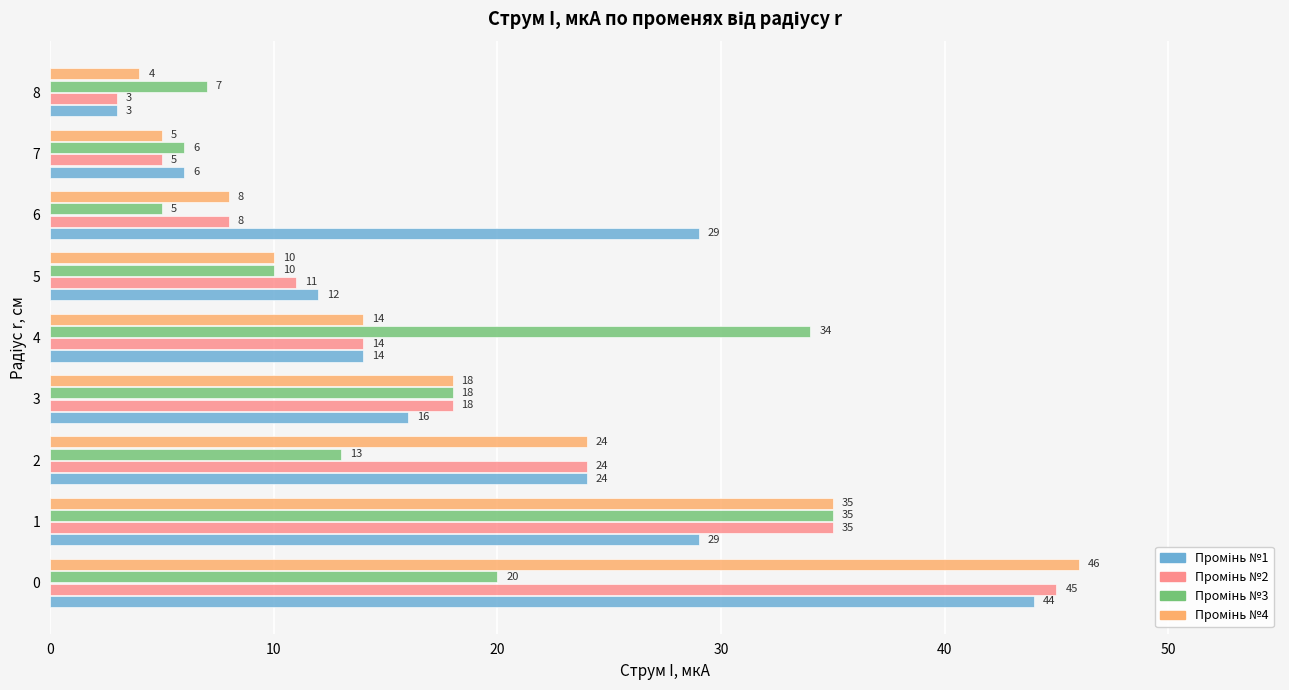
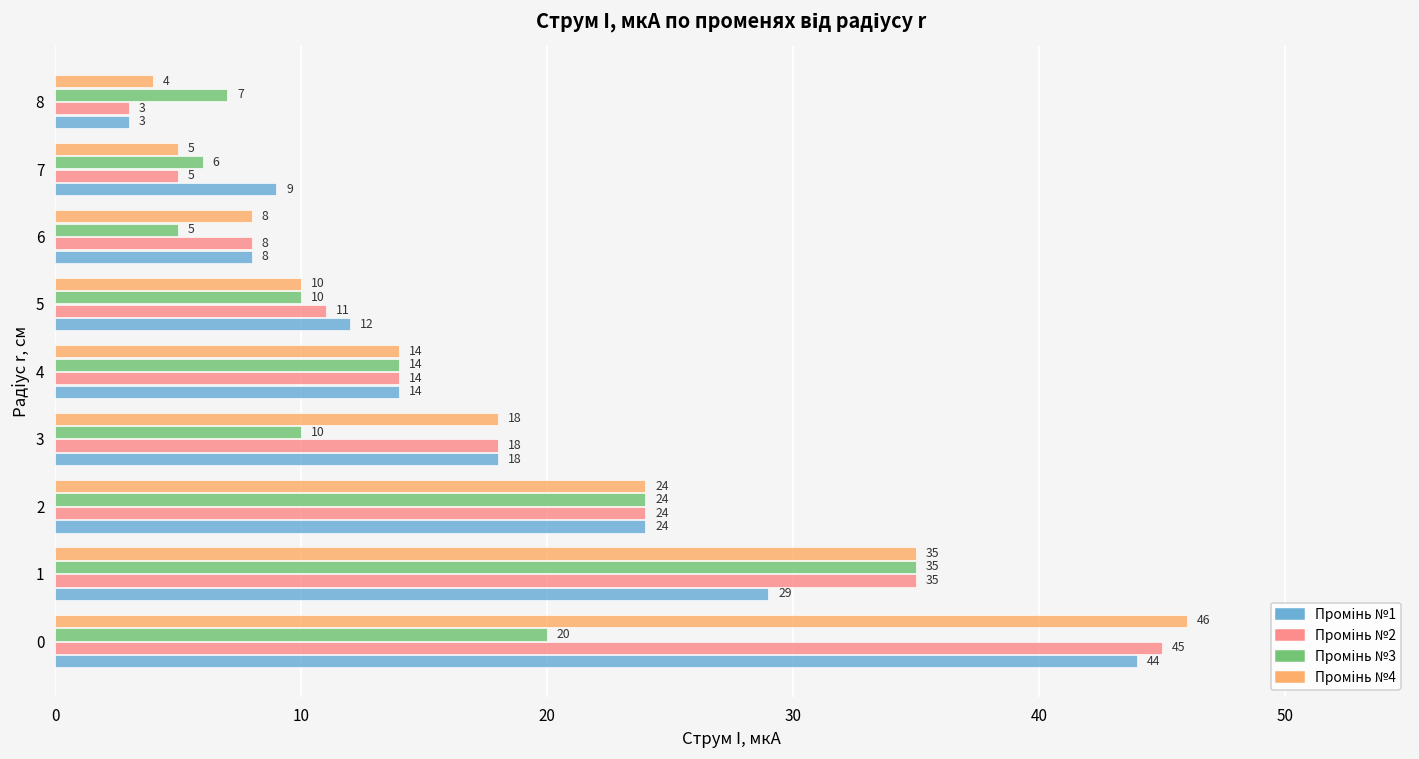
  {
    "Промінь №1": {
      "8": 3,
-     "7": 6,
-     "6": 29,
+     "7": 9,
+     "6": 8,
      "5": 12,
      "4": 14,
-     "3": 16,
+     "3": 18,
      "2": 24,
      "1": 29,
      "0": 44
    },
    "Промінь №3": {
      "8": 7,
      "7": 6,
      "6": 5,
      "5": 10,
-     "4": 34,
-     "3": 18,
-     "2": 13,
+     "4": 14,
+     "3": 10,
+     "2": 24,
      "1": 35,
      "0": 20
    }
  }
